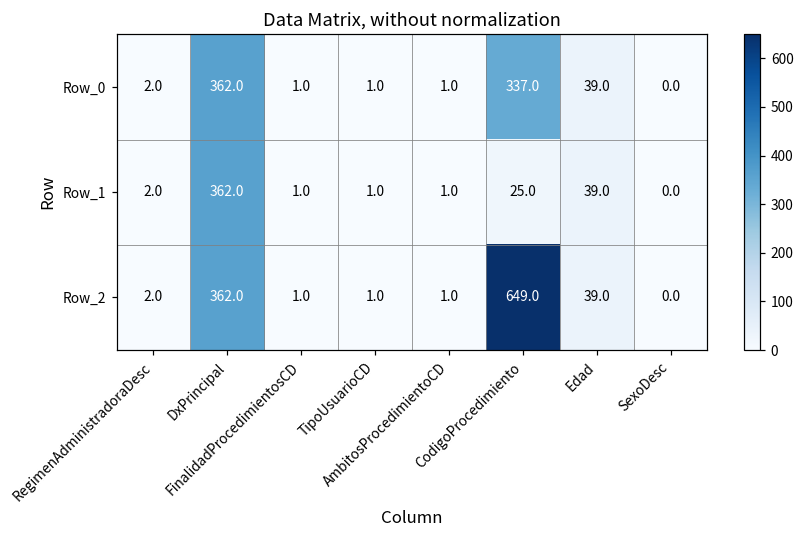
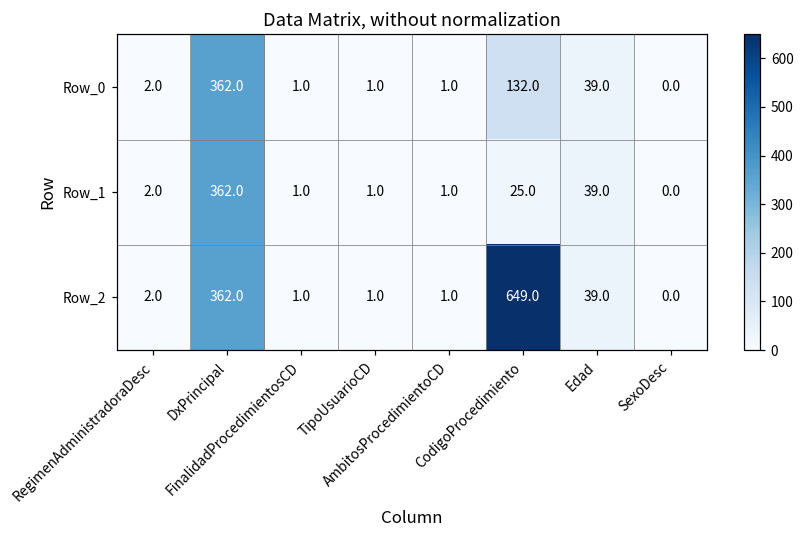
  {
    "Row_0": {
      "RegimenAdministradoraDesc": 2.0,
      "DxPrincipal": 362.0,
      "FinalidadProcedimientosCD": 1.0,
      "TipoUsuarioCD": 1.0,
      "AmbitosProcedimientoCD": 1.0,
-     "CodigoProcedimiento": 337.0,
+     "CodigoProcedimiento": 132.0,
      "Edad": 39.0,
      "SexoDesc": 0.0
    },
    "Row_1": {
      "RegimenAdministradoraDesc": 2.0,
      "DxPrincipal": 362.0,
      "FinalidadProcedimientosCD": 1.0,
      "TipoUsuarioCD": 1.0,
      "AmbitosProcedimientoCD": 1.0,
      "CodigoProcedimiento": 25.0,
      "Edad": 39.0,
      "SexoDesc": 0.0
    },
    "Row_2": {
      "RegimenAdministradoraDesc": 2.0,
      "DxPrincipal": 362.0,
      "FinalidadProcedimientosCD": 1.0,
      "TipoUsuarioCD": 1.0,
      "AmbitosProcedimientoCD": 1.0,
      "CodigoProcedimiento": 649.0,
      "Edad": 39.0,
      "SexoDesc": 0.0
    }
  }
